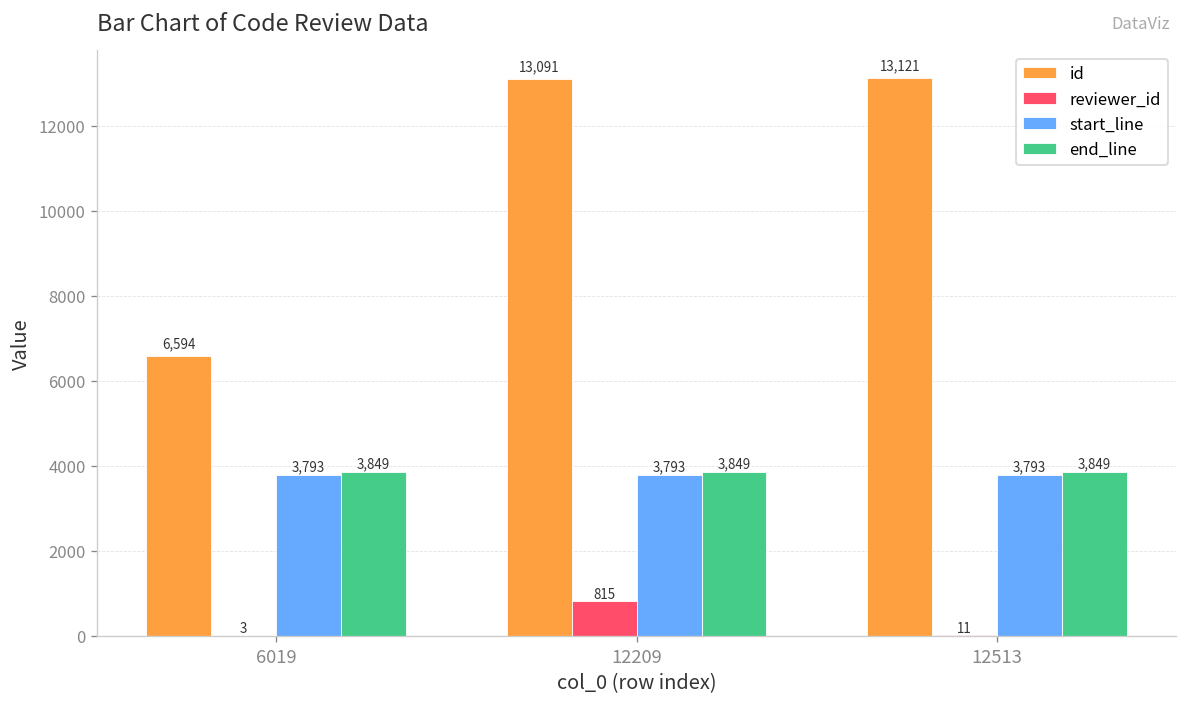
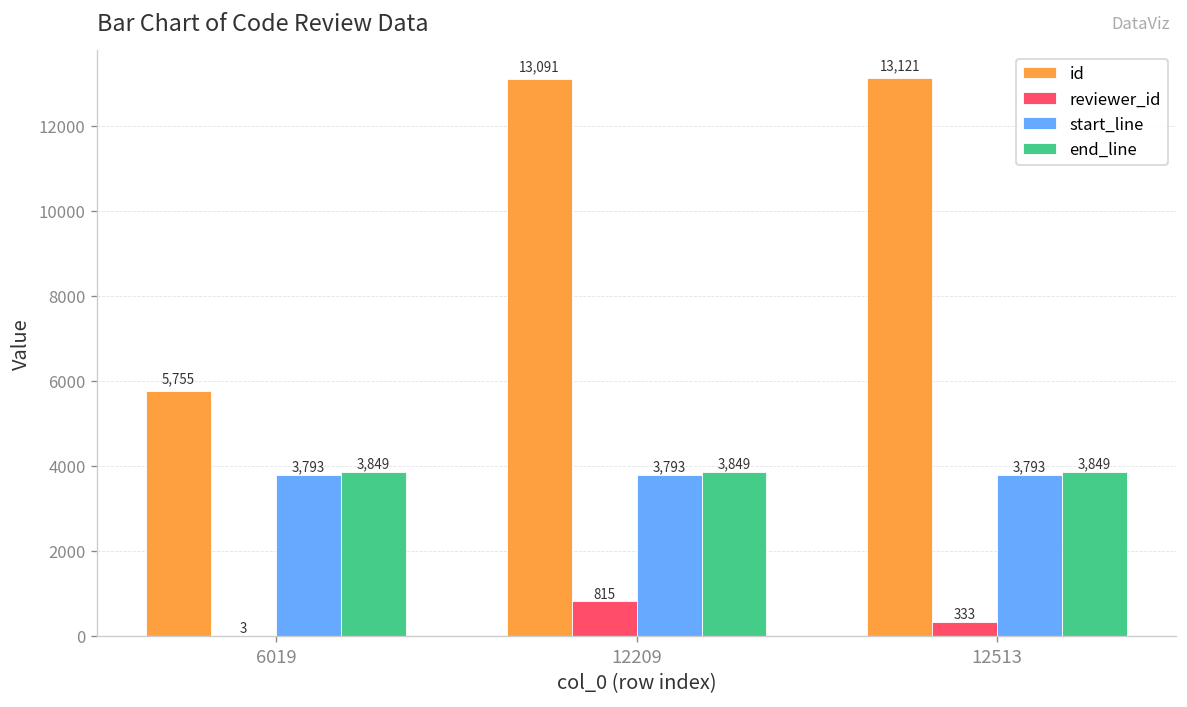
  {
    "id": {
-     "6019": "6,594",
+     "6019": "5,755",
      "12209": "13,091",
      "12513": "13,121"
    },
    "reviewer_id": {
      "6019": "3",
      "12209": "815",
-     "12513": "11"
+     "12513": "333"
    },
    "start_line": {
      "6019": "3,793",
      "12209": "3,793",
      "12513": "3,793"
    },
    "end_line": {
      "6019": "3,849",
      "12209": "3,849",
      "12513": "3,849"
    }
  }
